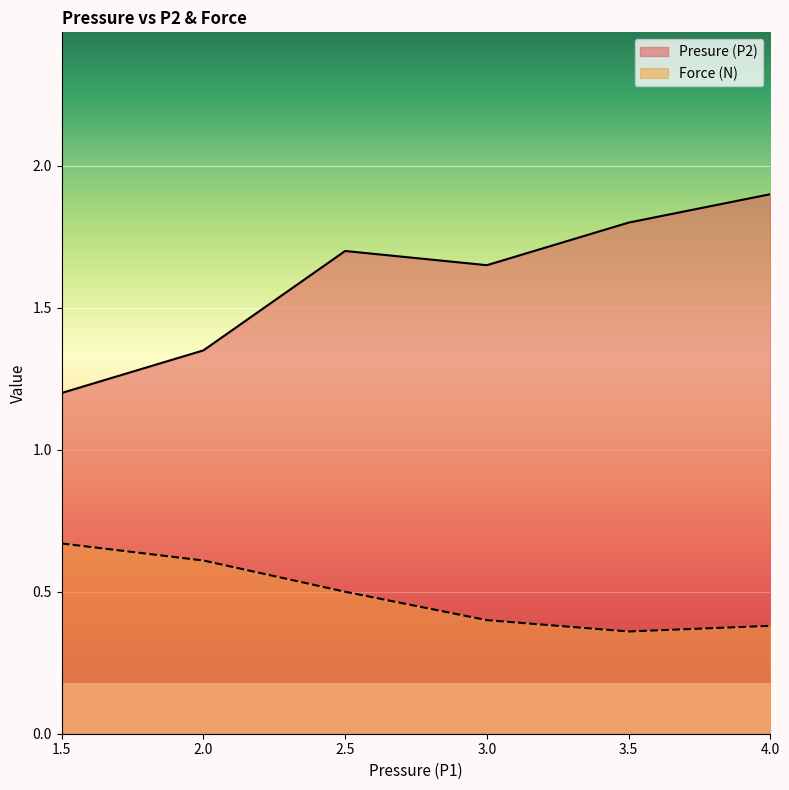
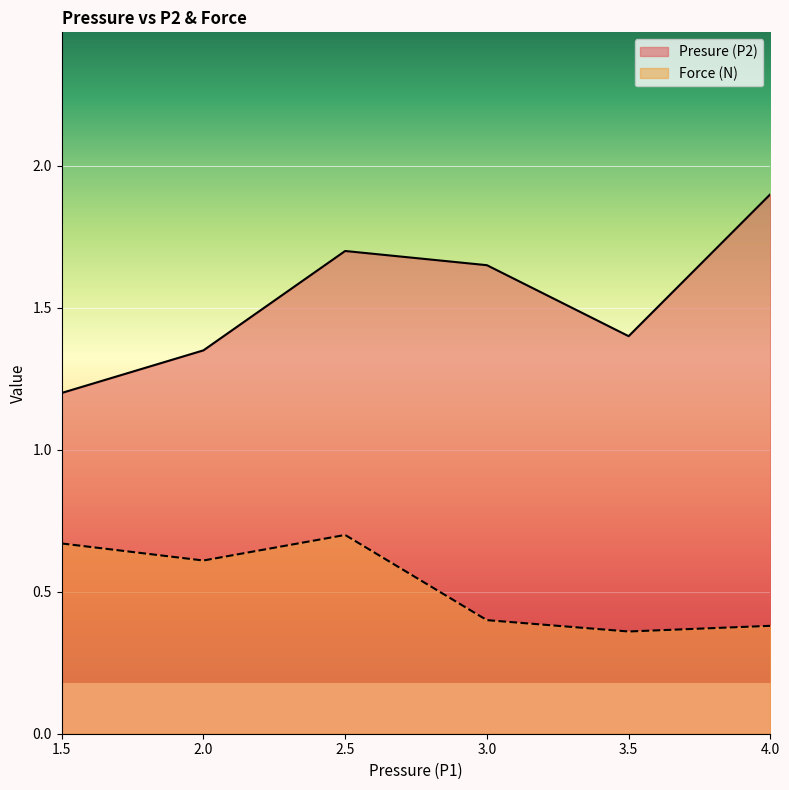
  {
    "Presure (P2)": {
      "1.5": 1.2,
      "2.0": 1.35,
      "2.5": 1.7,
      "3.0": 1.65,
-     "3.5": 1.8,
+     "3.5": 1.4,
      "4.0": 1.9
    },
    "Force (N)": {
      "1.5": 0.67,
      "2.0": 0.61,
-     "2.5": 0.5,
+     "2.5": 0.7,
      "3.0": 0.4,
      "3.5": 0.36,
      "4.0": 0.38
    }
  }
